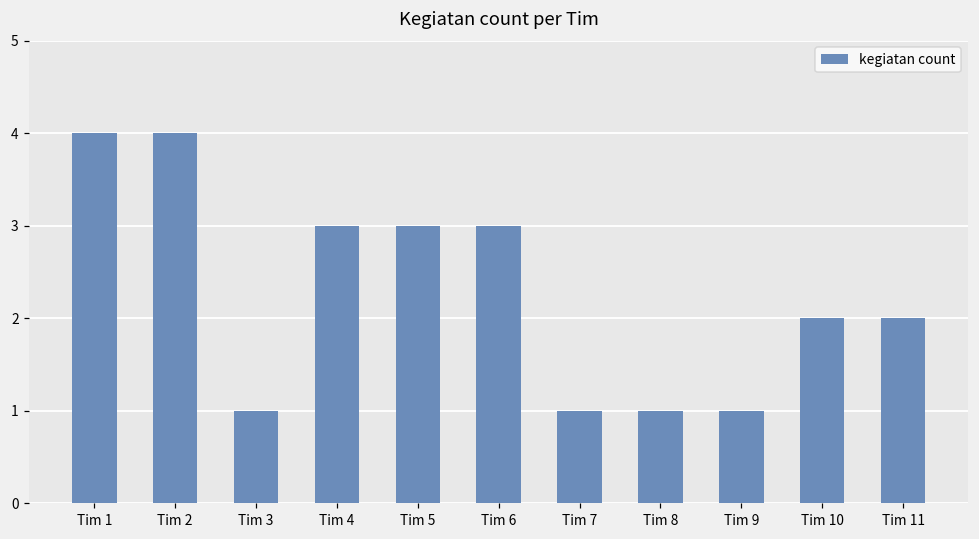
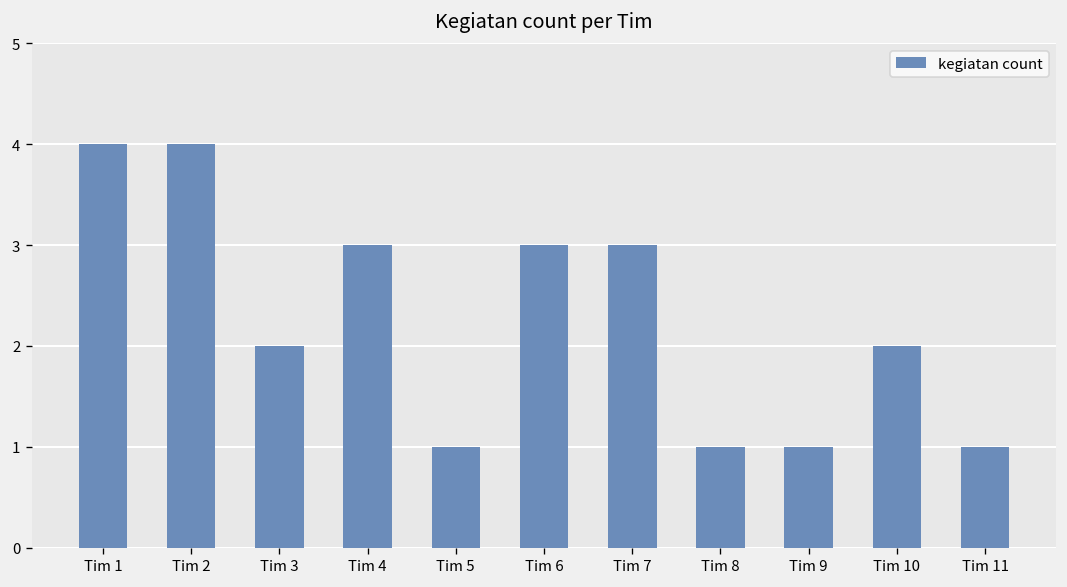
  {
    "Tim 1": 4,
    "Tim 2": 4,
-   "Tim 3": 1,
+   "Tim 3": 2,
    "Tim 4": 3,
-   "Tim 5": 3,
+   "Tim 5": 1,
    "Tim 6": 3,
-   "Tim 7": 1,
+   "Tim 7": 3,
    "Tim 8": 1,
    "Tim 9": 1,
    "Tim 10": 2,
-   "Tim 11": 2
+   "Tim 11": 1
  }
